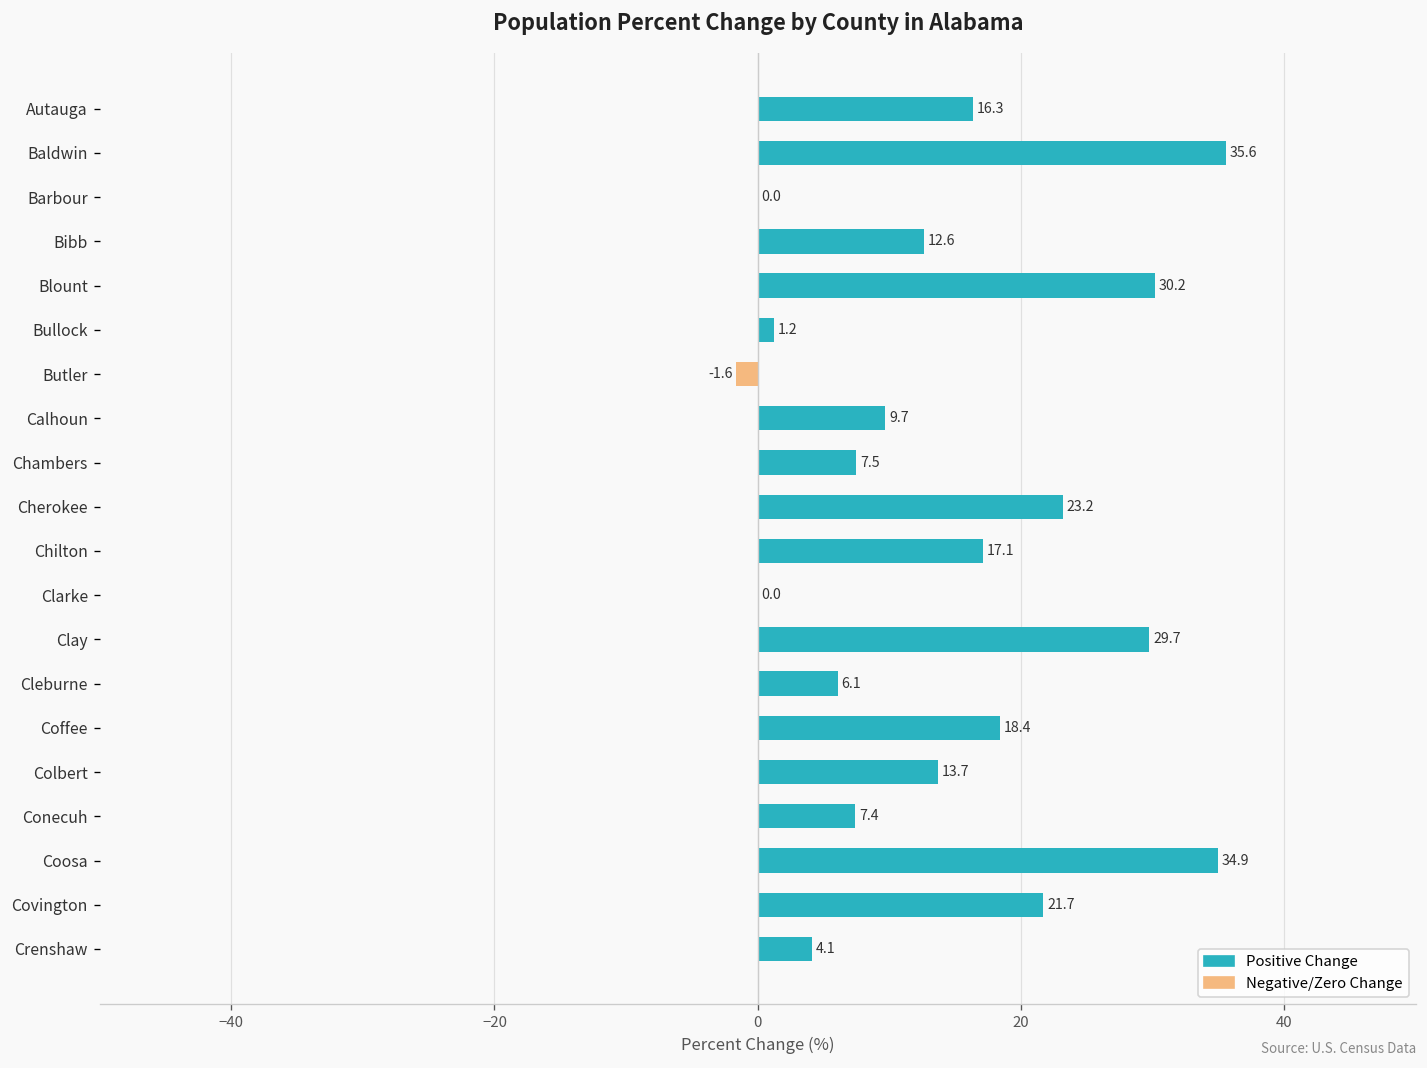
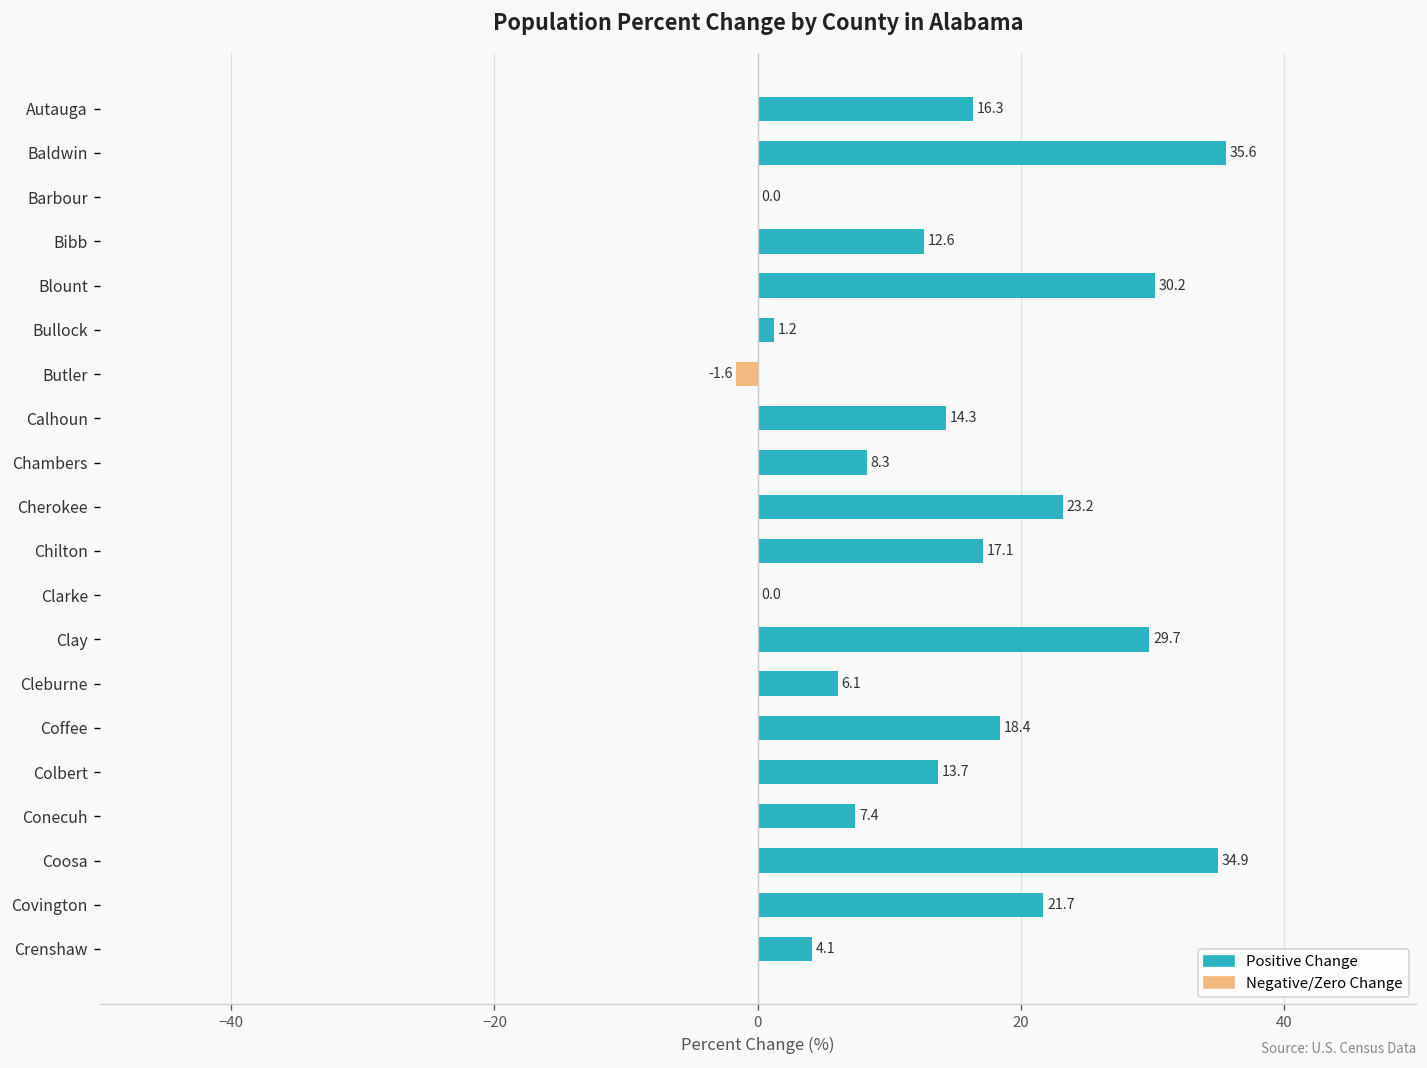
  {
    "Autauga": 16.3,
    "Baldwin": 35.6,
    "Barbour": 0.0,
    "Bibb": 12.6,
    "Blount": 30.2,
    "Bullock": 1.2,
    "Butler": -1.6,
-   "Calhoun": 9.7,
-   "Chambers": 7.5,
+   "Calhoun": 14.3,
+   "Chambers": 8.3,
    "Cherokee": 23.2,
    "Chilton": 17.1,
    "Clarke": 0.0,
    "Clay": 29.7,
    "Cleburne": 6.1,
    "Coffee": 18.4,
    "Colbert": 13.7,
    "Conecuh": 7.4,
    "Coosa": 34.9,
    "Covington": 21.7,
    "Crenshaw": 4.1
  }
